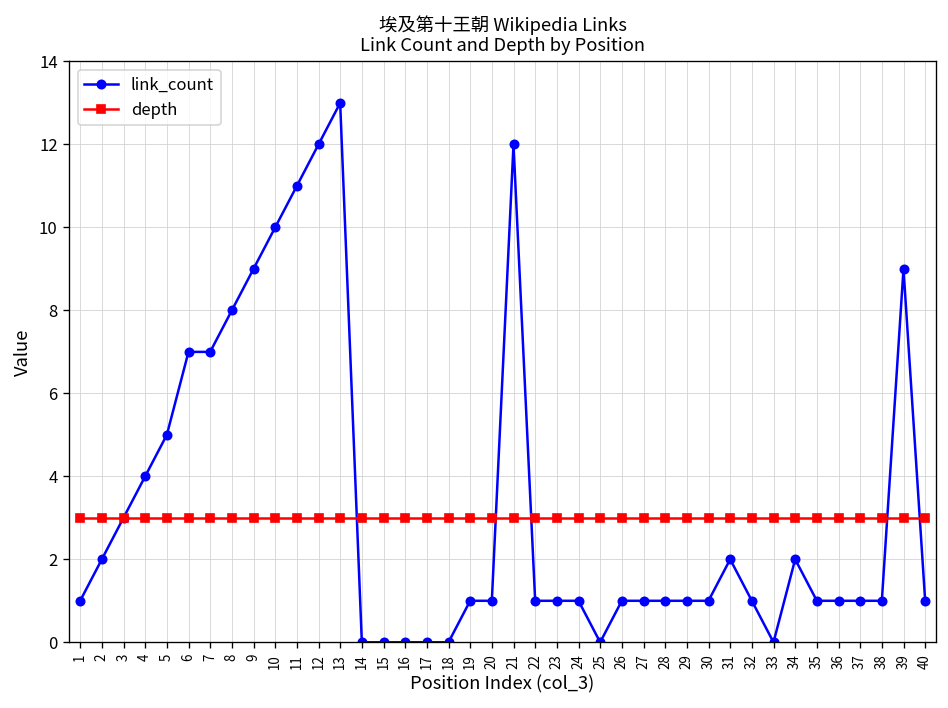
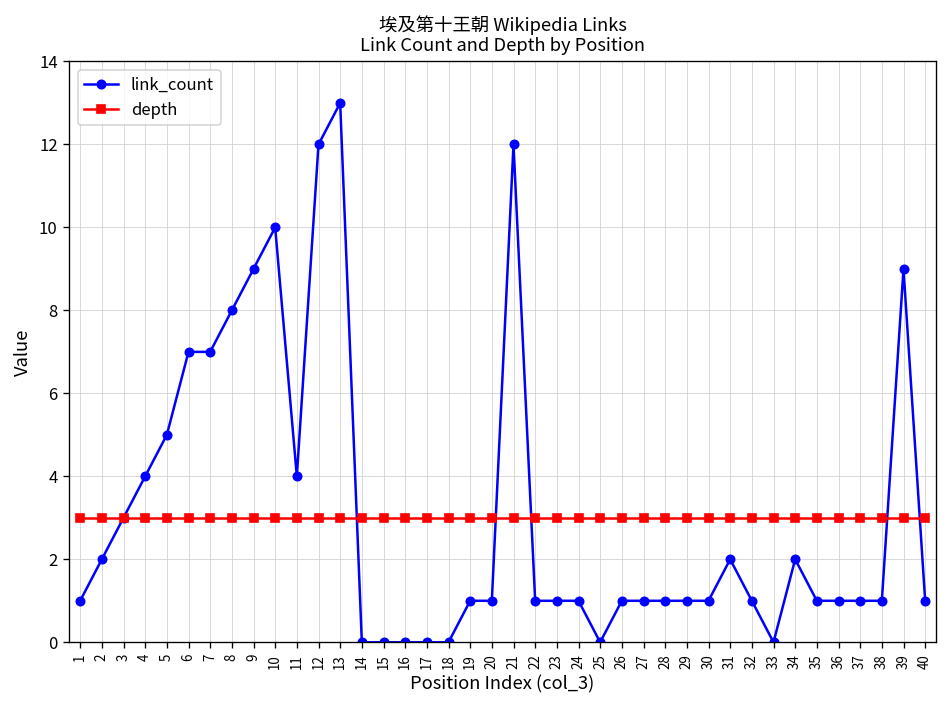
  {
    "link_count": {
      "1": 1,
      "2": 2,
      "4": 4,
      "5": 5,
      "6": 7,
      "7": 7,
      "8": 8,
      "9": 9,
      "10": 10,
-     "11": 11,
+     "11": 4,
      "12": 12,
      "13": 13,
      "14": 0,
      "15": 0,
      "16": 0,
      "17": 0,
      "18": 0,
      "19": 1,
      "20": 1,
      "21": 12,
      "22": 1,
      "23": 1,
      "24": 1,
      "25": 0,
      "26": 1,
      "27": 1,
      "28": 1,
      "29": 1,
      "30": 1,
      "31": 2,
      "32": 1,
      "33": 0,
      "34": 2,
      "35": 1,
      "36": 1,
      "37": 1,
      "38": 1,
      "39": 9,
      "40": 1
    },
    "depth": {
      "1": 3,
      "2": 3,
      "4": 3,
      "5": 3,
      "6": 3,
      "7": 3,
      "8": 3,
      "9": 3,
      "10": 3,
      "11": 3,
      "12": 3,
      "13": 3,
      "14": 3,
      "15": 3,
      "16": 3,
      "17": 3,
      "18": 3,
      "19": 3,
      "20": 3,
      "21": 3,
      "22": 3,
      "23": 3,
      "24": 3,
      "25": 3,
      "26": 3,
      "27": 3,
      "28": 3,
      "29": 3,
      "30": 3,
      "31": 3,
      "32": 3,
      "33": 3,
      "34": 3,
      "35": 3,
      "36": 3,
      "37": 3,
      "38": 3,
      "39": 3,
      "40": 3
    }
  }
